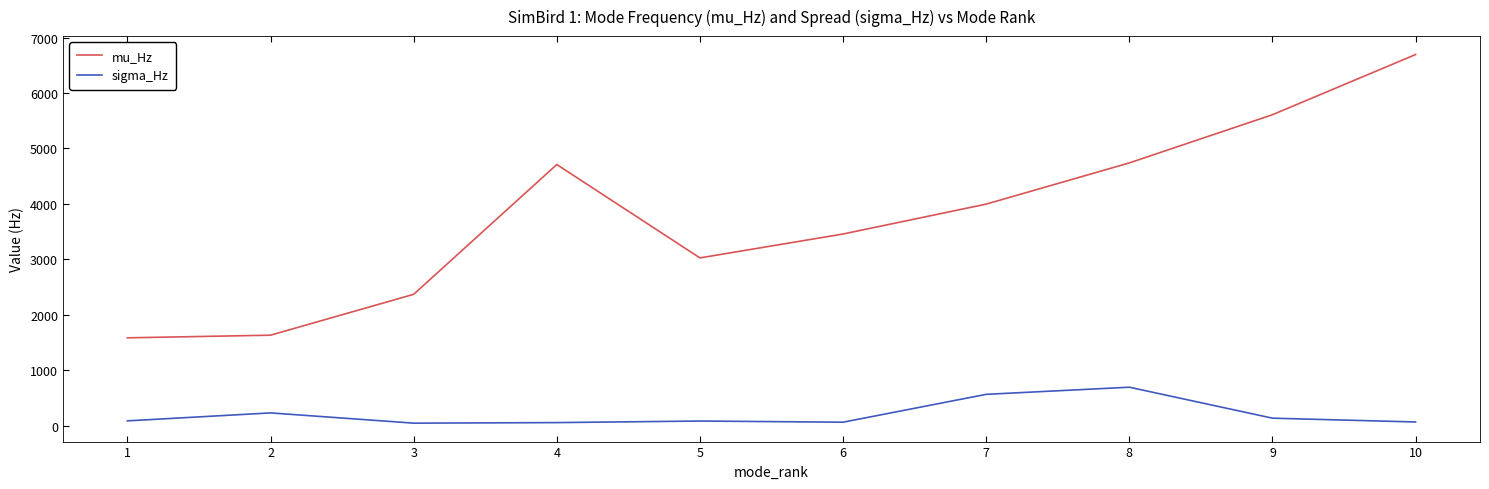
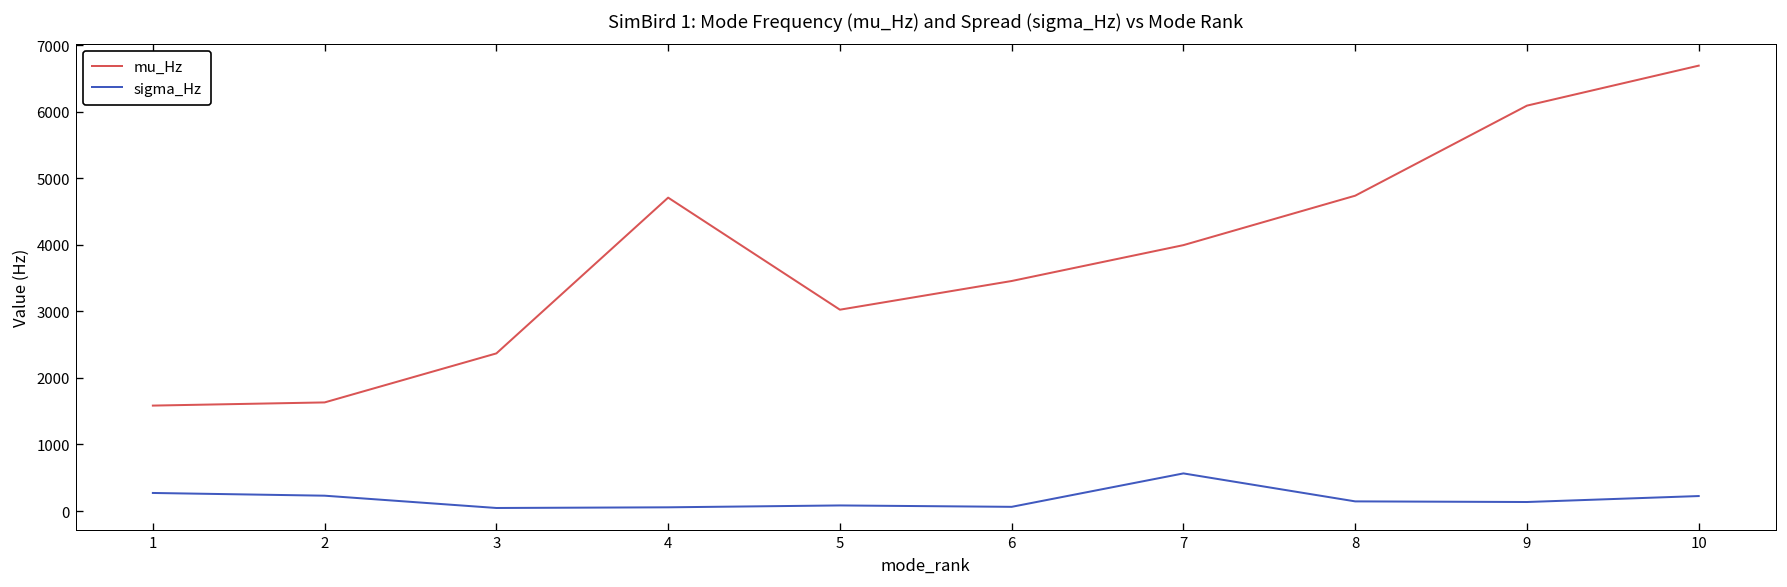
  {
    "mu_Hz": {
      "1": 1600,
      "2": 1600,
      "3": 2400,
      "4": 4700,
      "5": 3000,
      "6": 3500,
      "7": 4000,
      "8": 4700,
-     "9": 5600,
+     "9": 6100,
      "10": 6700
    },
    "sigma_Hz": {
-     "1": 100,
+     "1": 300,
      "2": 200,
      "3": 0,
      "4": 100,
      "5": 100,
      "6": 100,
      "7": 600,
-     "8": 700,
+     "8": 100,
      "9": 100,
-     "10": 100
+     "10": 200
    }
  }
